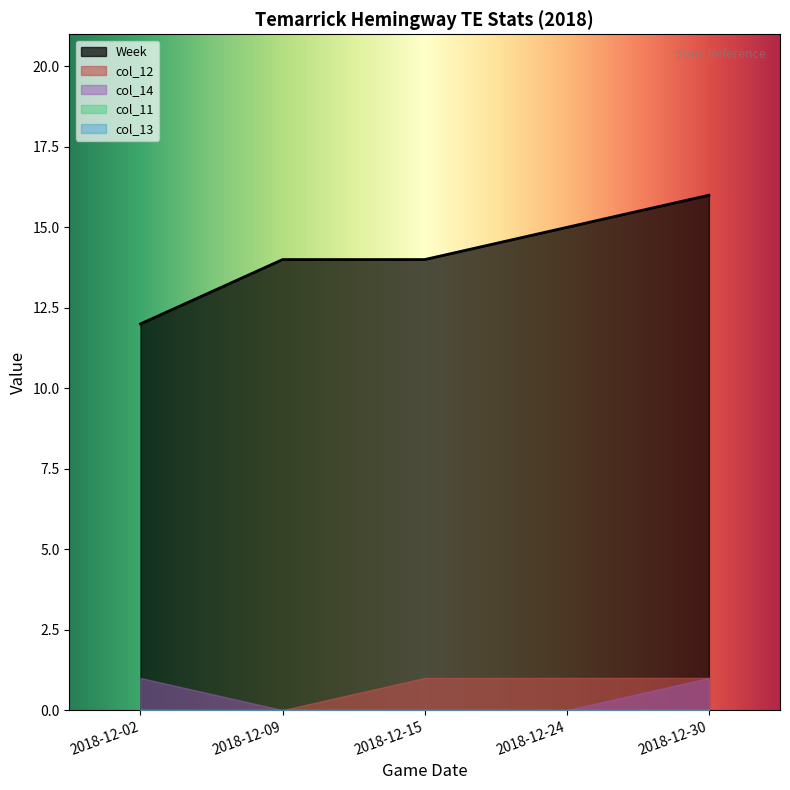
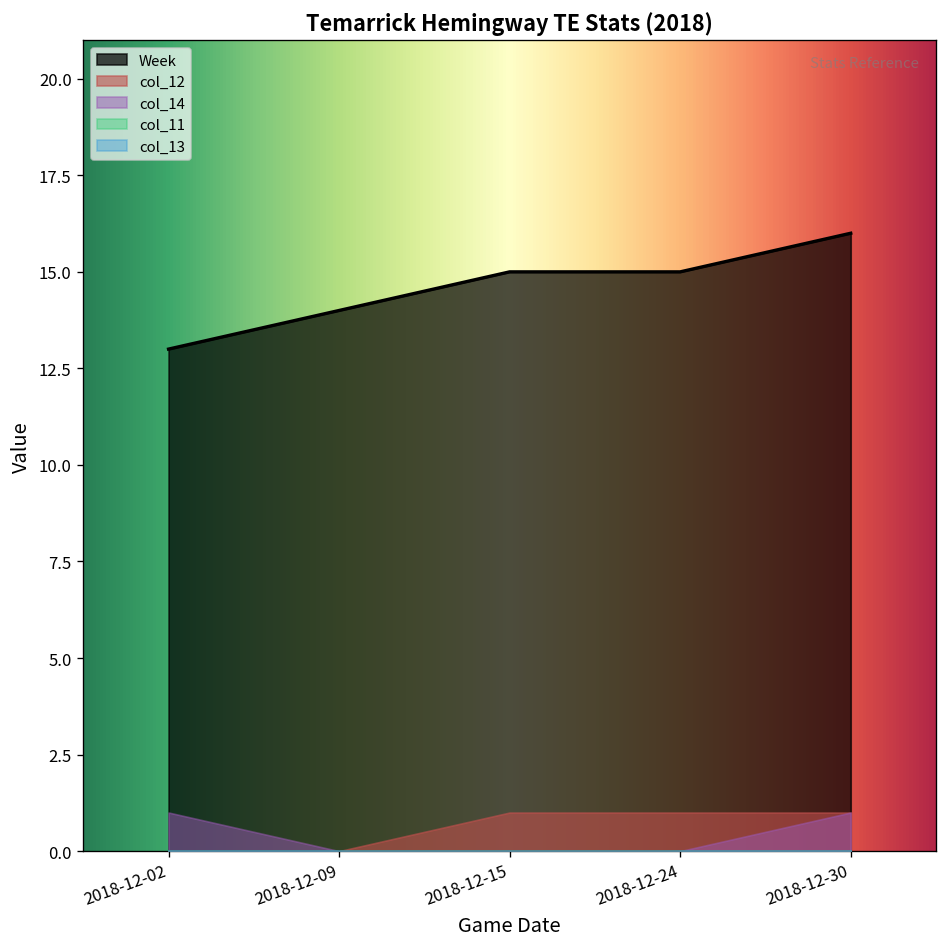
  {
    "Week": {
-     "2018-12-02": 12,
+     "2018-12-02": 13,
      "2018-12-09": 14,
-     "2018-12-15": 14,
+     "2018-12-15": 15,
      "2018-12-24": 15,
      "2018-12-30": 16
    },
    "col_12": {
      "2018-12-15": 1,
      "2018-12-24": 1
    },
    "col_14": {
      "2018-12-02": 1
    },
    "col_13": {
      "2018-12-30": 0
    }
  }
